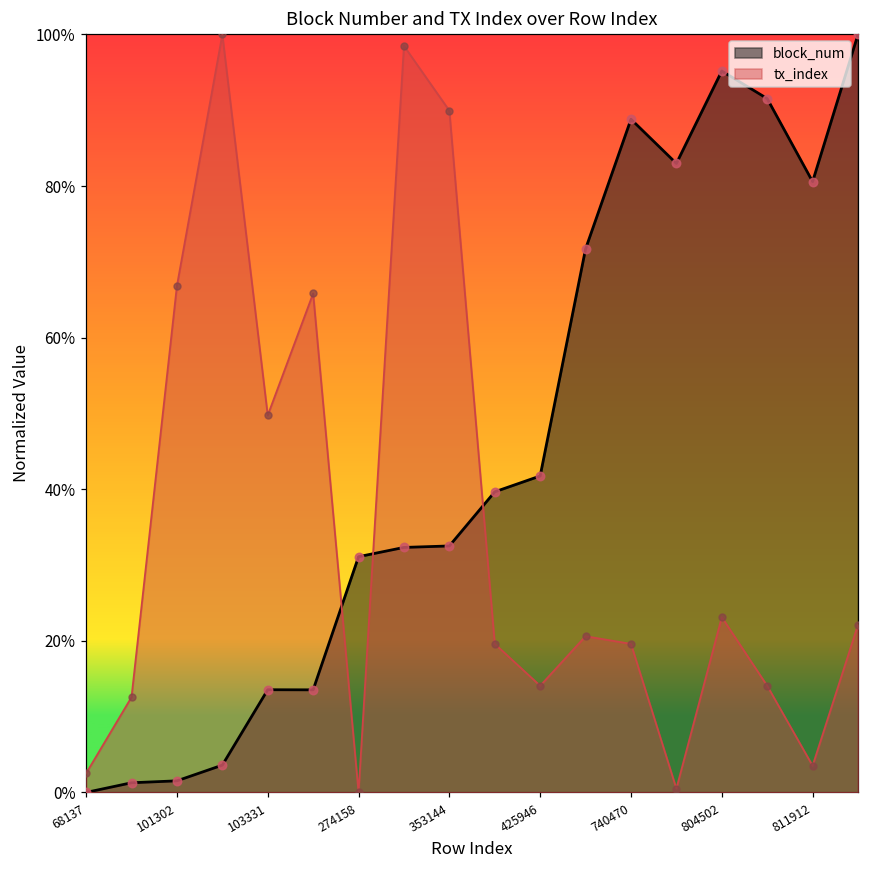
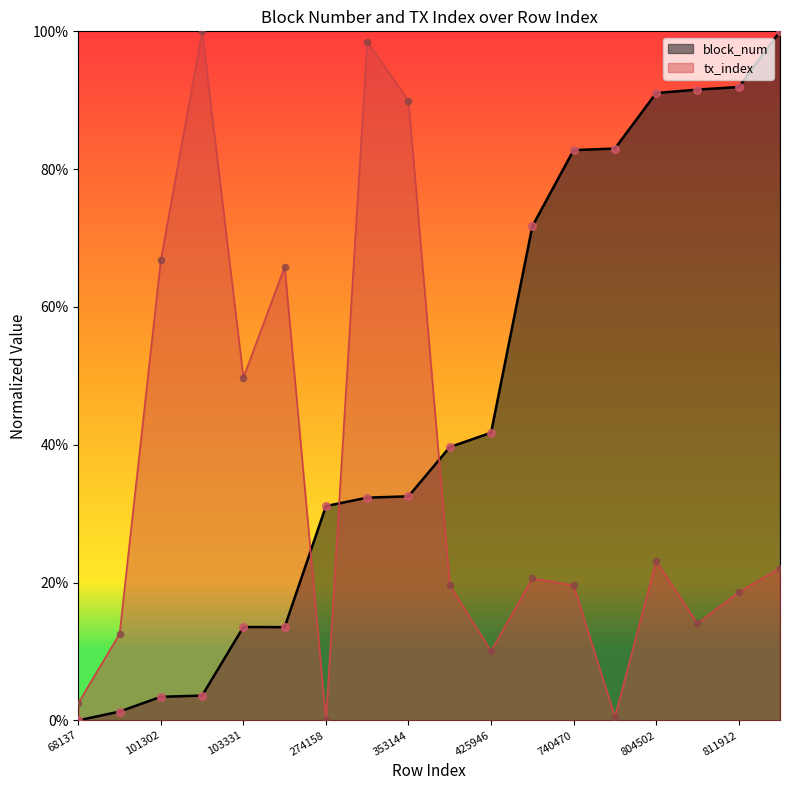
  {
    "block_num": {
      "68137": "0%",
-     "101302": "2%",
+     "101302": "3%",
      "103331": "14%",
      "274158": "31%",
      "353144": "33%",
      "425946": "42%",
-     "740470": "89%",
-     "804502": "95%",
-     "811912": "81%"
+     "740470": "83%",
+     "804502": "91%",
+     "811912": "92%"
    },
    "tx_index": {
      "68137": "3%",
      "101302": "67%",
      "103331": "50%",
      "274158": "0%",
      "353144": "90%",
-     "425946": "14%",
+     "425946": "10%",
      "740470": "20%",
      "804502": "23%",
-     "811912": "4%"
+     "811912": "19%"
    }
  }
